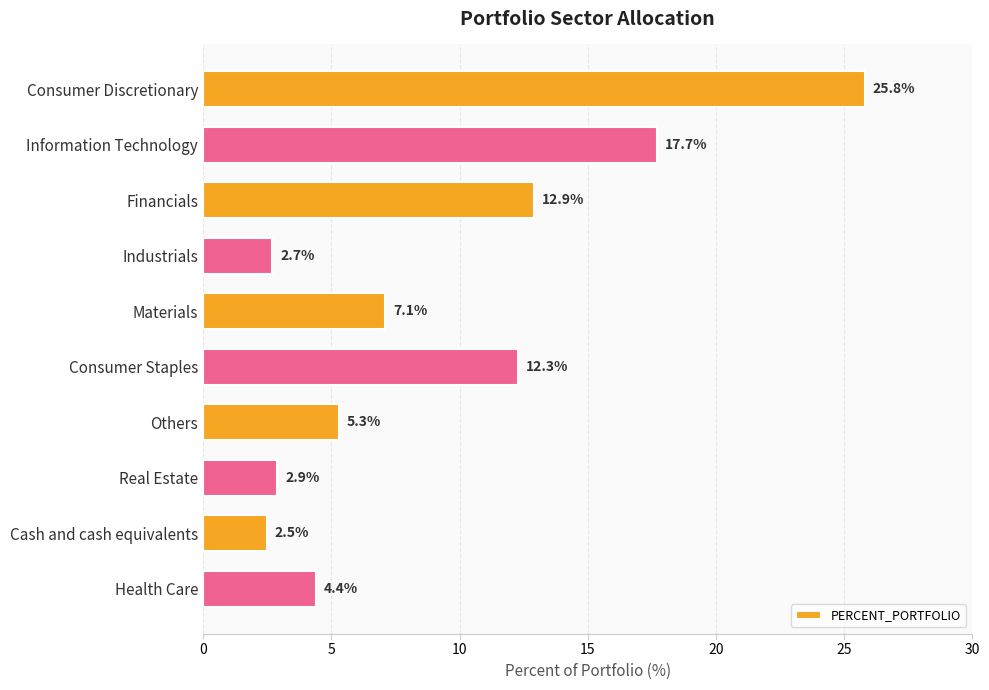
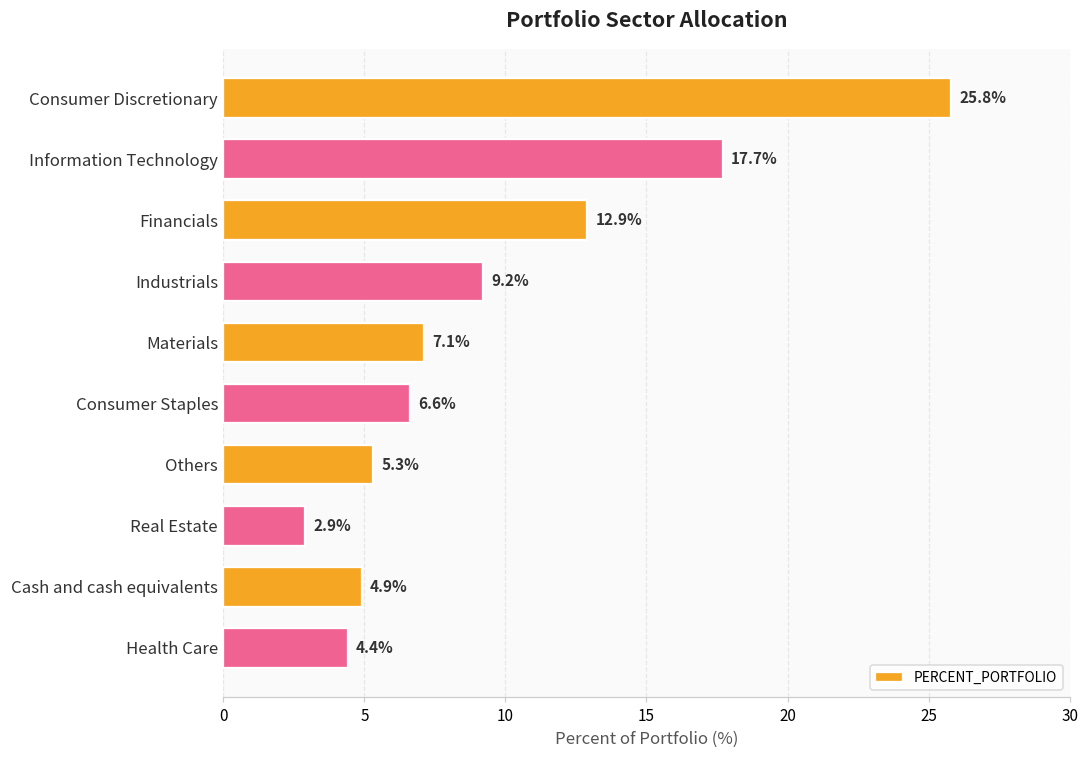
  {
    "Consumer Discretionary": "25.8%",
    "Information Technology": "17.7%",
    "Financials": "12.9%",
-   "Industrials": "2.7%",
+   "Industrials": "9.2%",
    "Materials": "7.1%",
-   "Consumer Staples": "12.3%",
+   "Consumer Staples": "6.6%",
    "Others": "5.3%",
    "Real Estate": "2.9%",
-   "Cash and cash equivalents": "2.5%",
+   "Cash and cash equivalents": "4.9%",
    "Health Care": "4.4%"
  }
